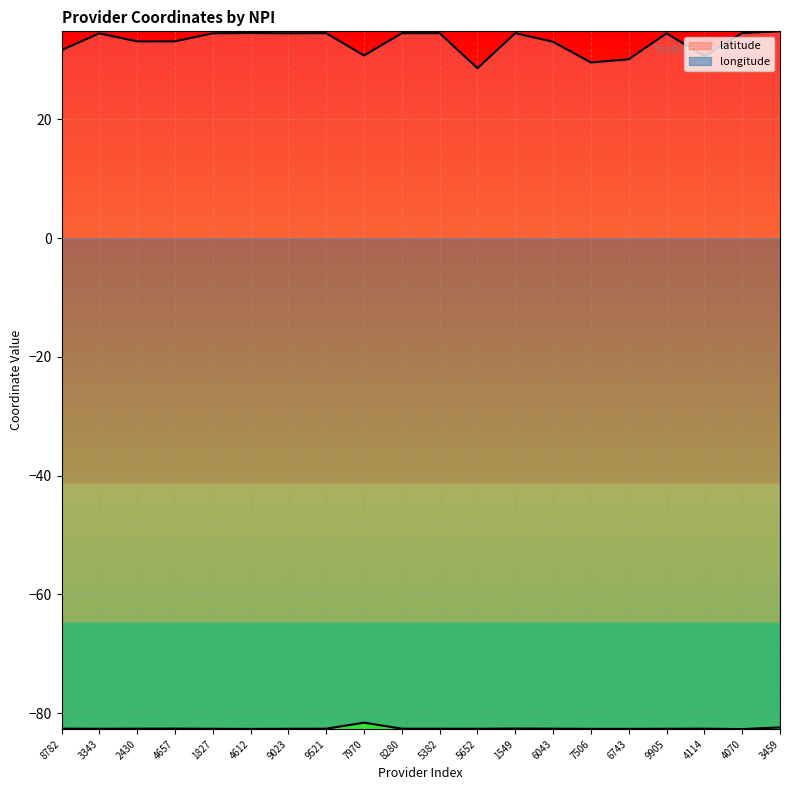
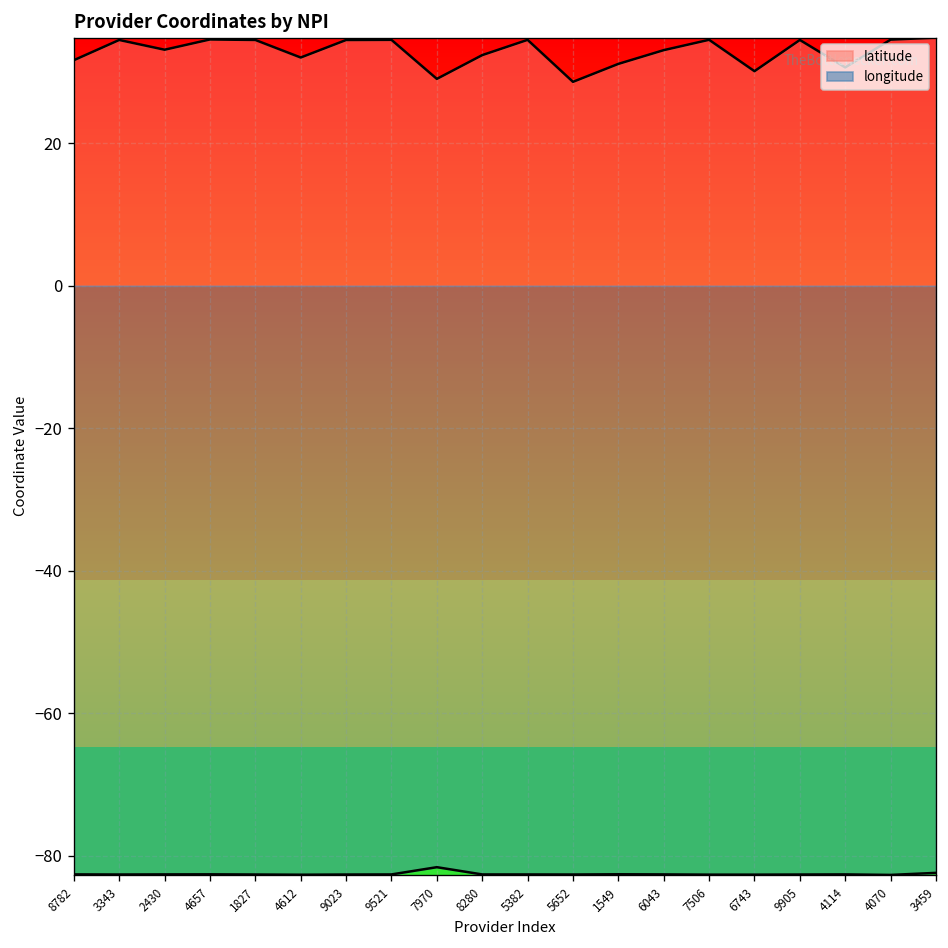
  {
    "latitude": {
      "8782": 32,
      "3343": 35,
      "2430": 33,
-     "4657": 33,
+     "4657": 35,
      "1827": 35,
-     "4612": 35,
+     "4612": 32,
      "9023": 35,
      "9521": 35,
-     "7970": 31,
-     "8280": 35,
+     "7970": 29,
+     "8280": 32,
      "5382": 35,
      "5652": 29,
-     "1549": 35,
+     "1549": 31,
      "6043": 33,
-     "7506": 30,
+     "7506": 35,
      "6743": 30,
      "9905": 35,
      "4070": 35,
      "3459": 35
    }
  }
